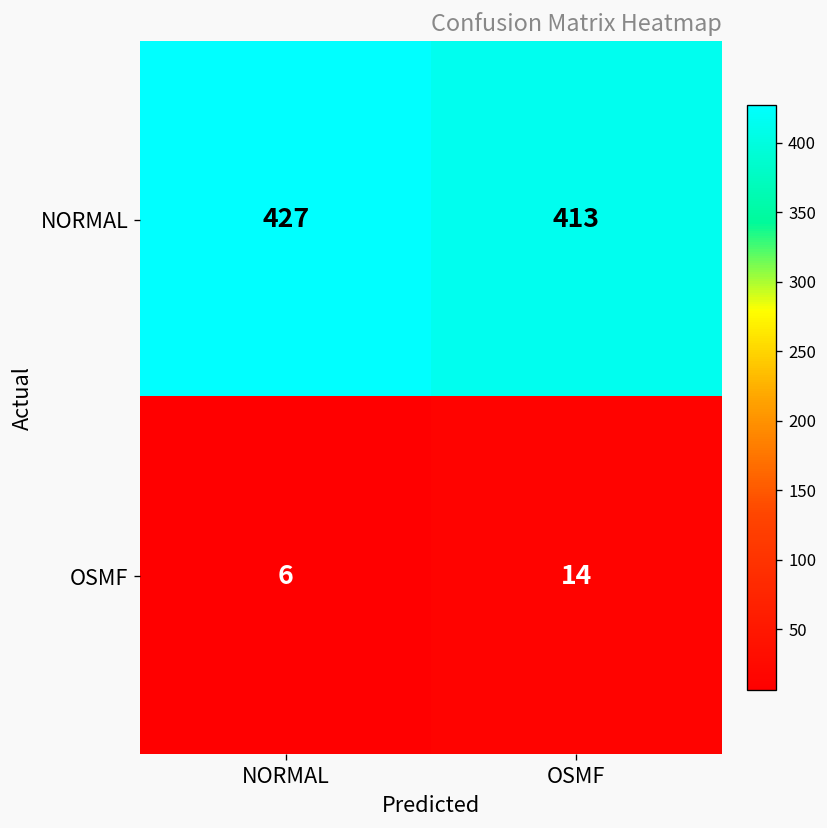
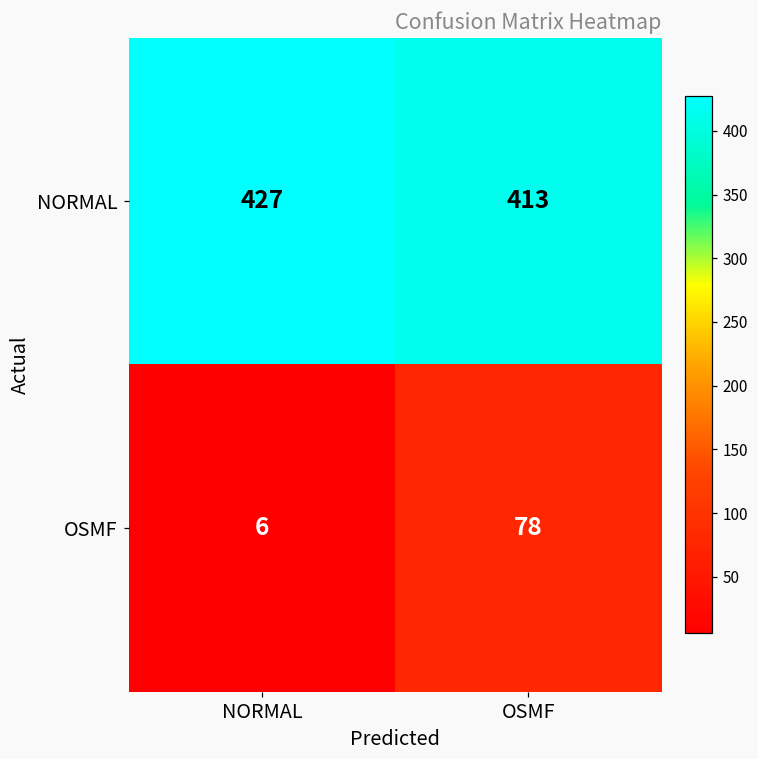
  {
    "NORMAL": {
      "NORMAL": 427,
      "OSMF": 413
    },
    "OSMF": {
      "NORMAL": 6,
-     "OSMF": 14
+     "OSMF": 78
    }
  }
